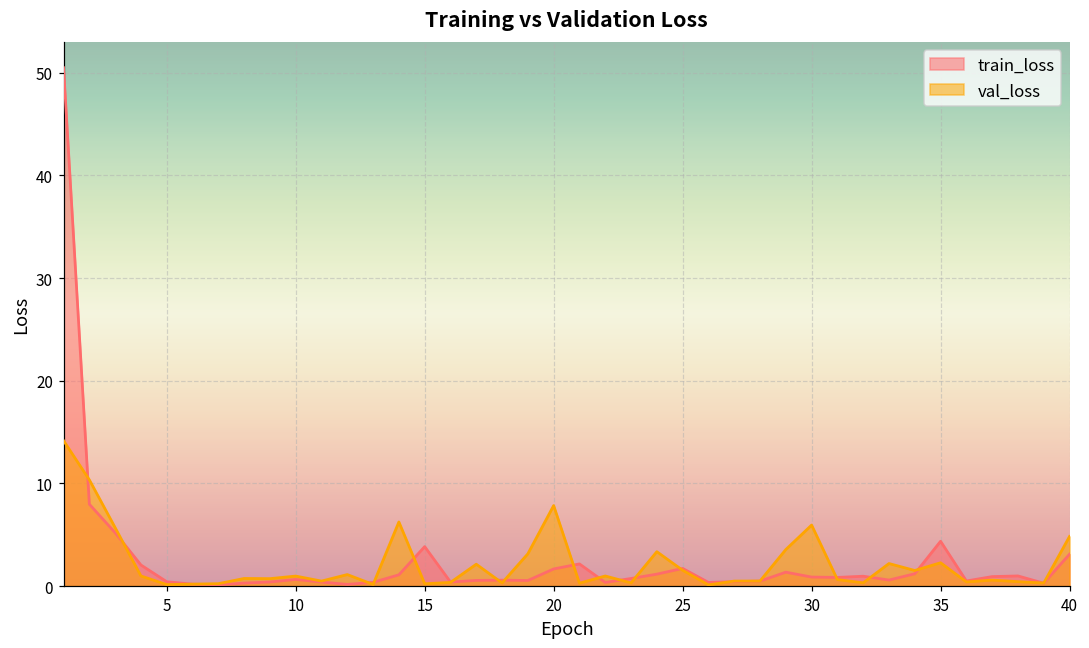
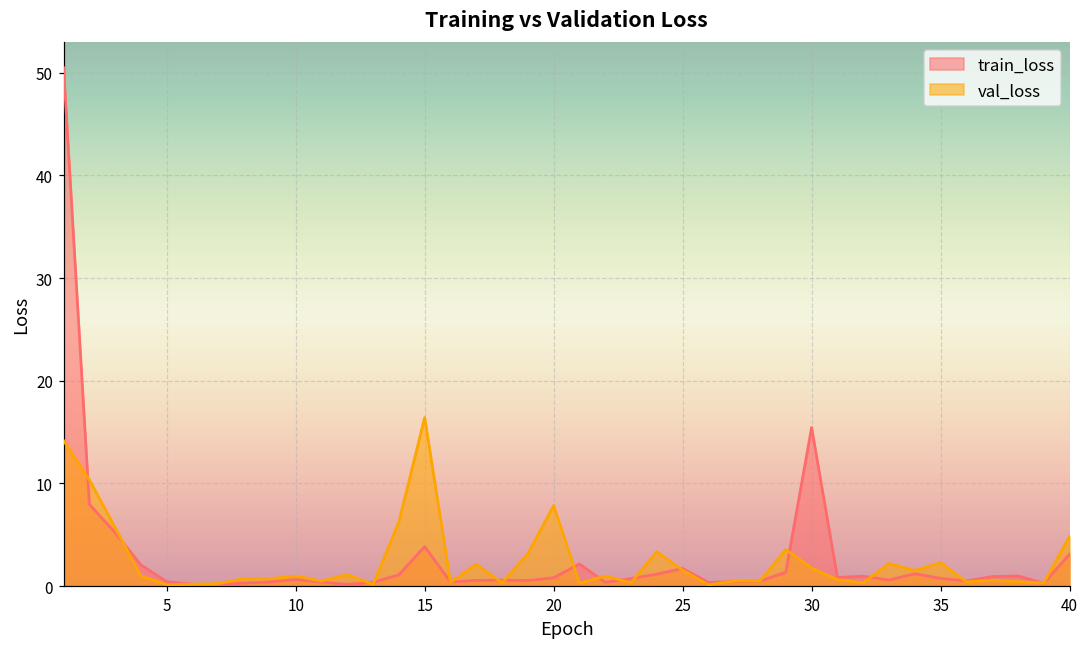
  {
    "train_loss": {
      "10": 1,
      "15": 4,
-     "20": 2,
-     "30": 1,
-     "35": 4,
+     "20": 1,
+     "30": 15,
+     "35": 1,
      "40": 3
    },
    "val_loss": {
      "10": 1,
-     "15": 0,
+     "15": 16,
      "20": 8,
-     "30": 6,
+     "30": 2,
      "35": 2,
      "40": 5
    }
  }
